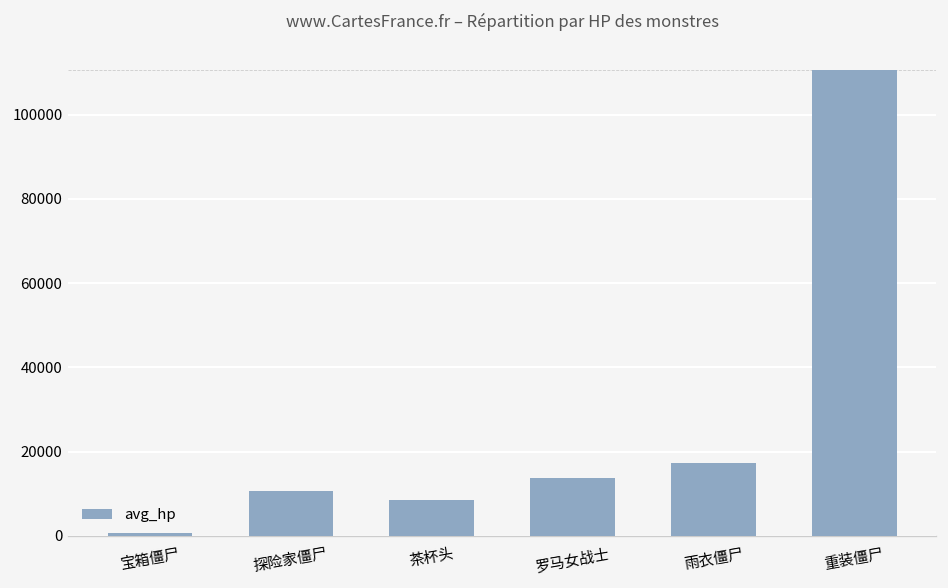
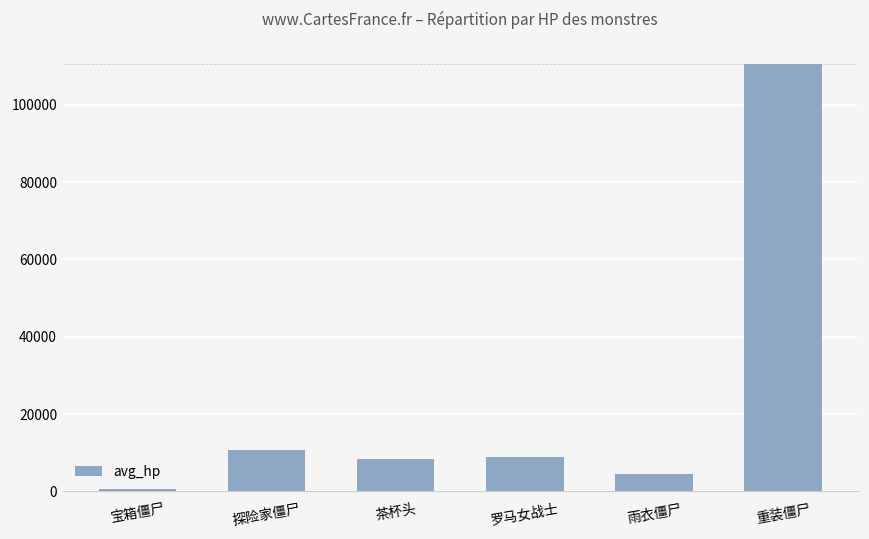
  {
    "宝箱僵尸": 1000,
    "探险家僵尸": 11000,
    "茶杯头": 8000,
-   "罗马女战士": 14000,
-   "雨衣僵尸": 17000,
+   "罗马女战士": 9000,
+   "雨衣僵尸": 4000,
    "重装僵尸": 110000
  }
